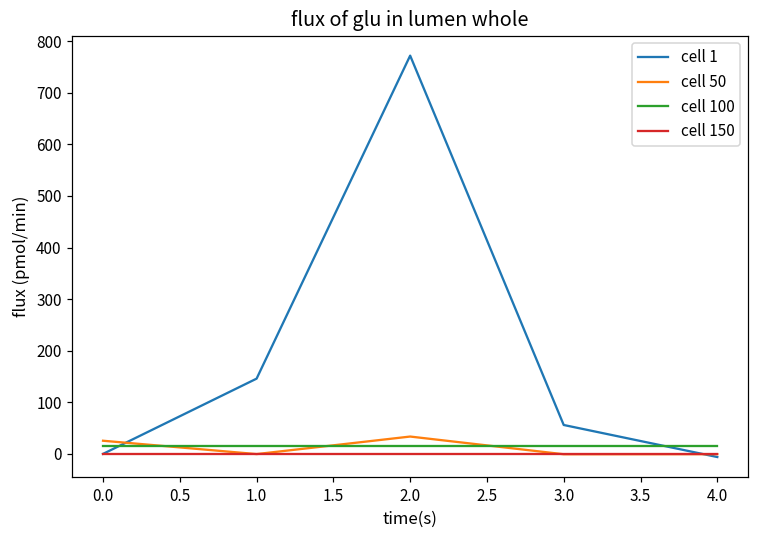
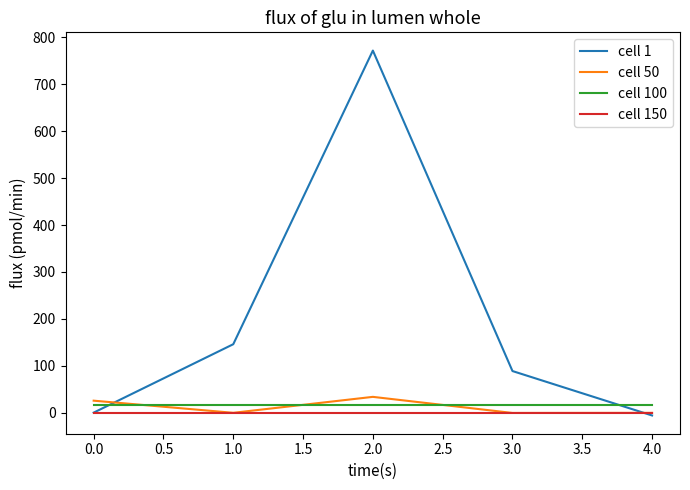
  {
    "cell 1": {
      "1.0": 150,
      "2.0": 770,
-     "3.0": 60,
+     "3.0": 90,
      "4.0": -10
    },
    "cell 50": {
      "0.0": 30,
      "2.0": 30
    },
    "cell 100": {
      "0.0": 20,
      "1.0": 20,
      "2.0": 20,
      "3.0": 20,
      "4.0": 20
    },
    "cell 150": {
      "2.0": 0
    }
  }
